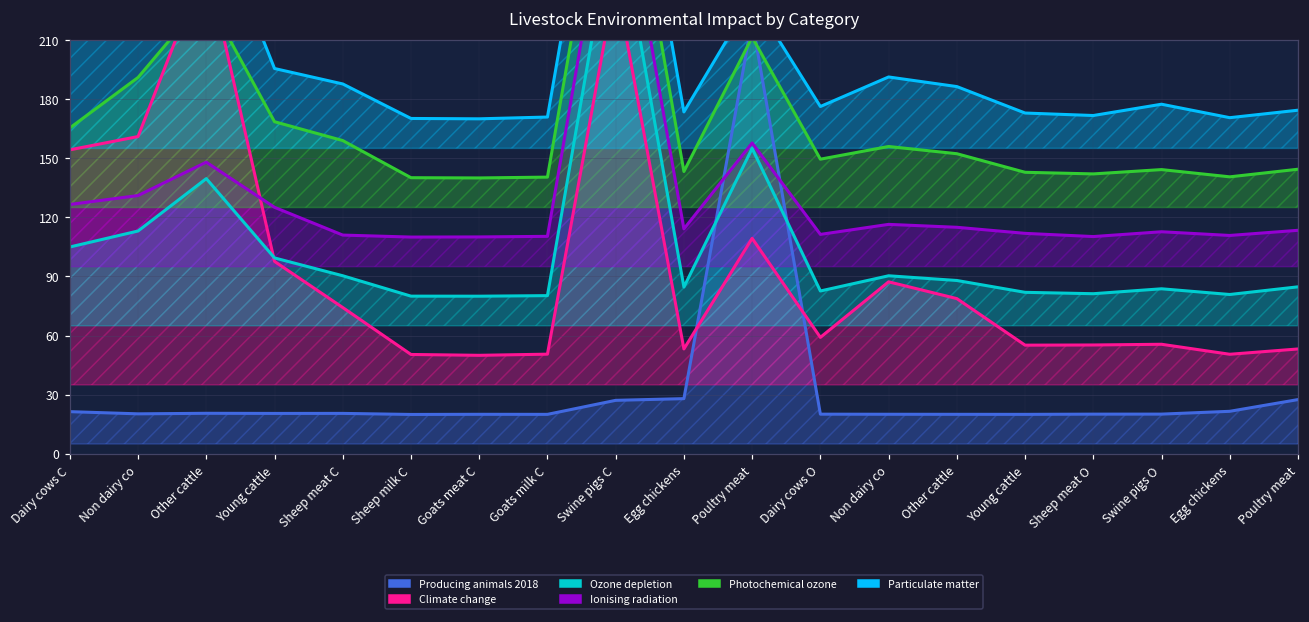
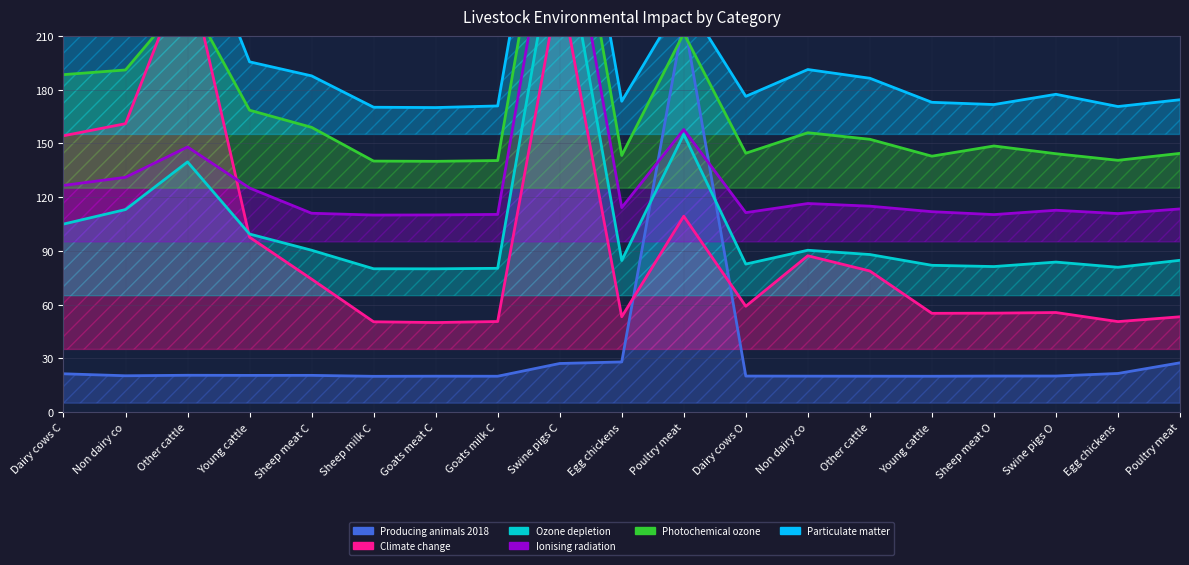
  {
    "Climate change": {
      "Dairy cows C": 154,
      "Sheep meat C": 74,
      "Sheep milk C": 50,
      "Goats meat C": 50,
      "Goats milk C": 51,
      "Dairy cows O": 59,
      "Sheep meat O": 55,
      "Swine pigs O": 56
    },
    "Ionising radiation": {
      "Dairy cows C": 127,
      "Sheep meat C": 111,
      "Sheep milk C": 110,
      "Goats meat C": 110,
      "Goats milk C": 110,
      "Dairy cows O": 111,
      "Sheep meat O": 110,
      "Swine pigs O": 113
    },
    "Photochemical ozone": {
-     "Dairy cows C": 165,
+     "Dairy cows C": 188,
      "Sheep meat C": 159,
      "Sheep milk C": 140,
      "Goats meat C": 140,
      "Goats milk C": 140,
-     "Dairy cows O": 150,
-     "Sheep meat O": 142,
+     "Dairy cows O": 145,
+     "Sheep meat O": 149,
      "Swine pigs O": 144
    }
  }
